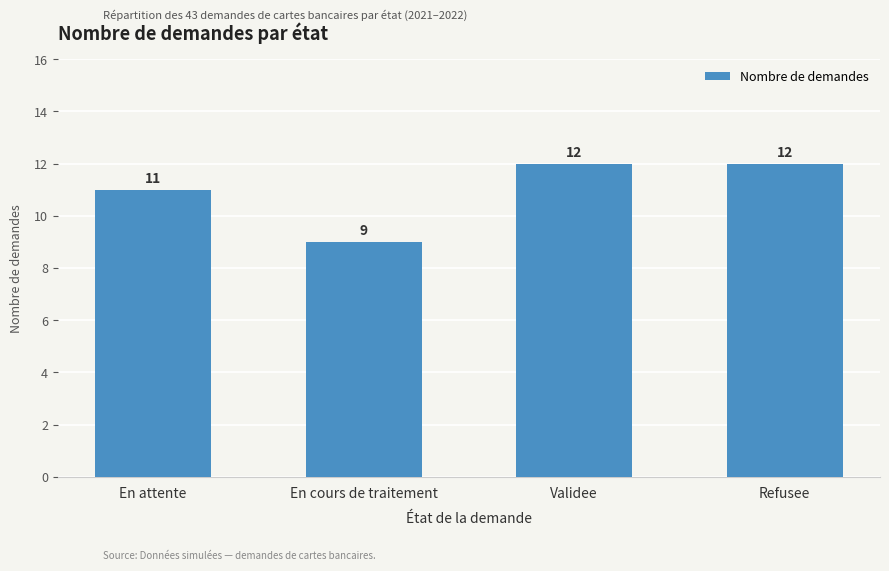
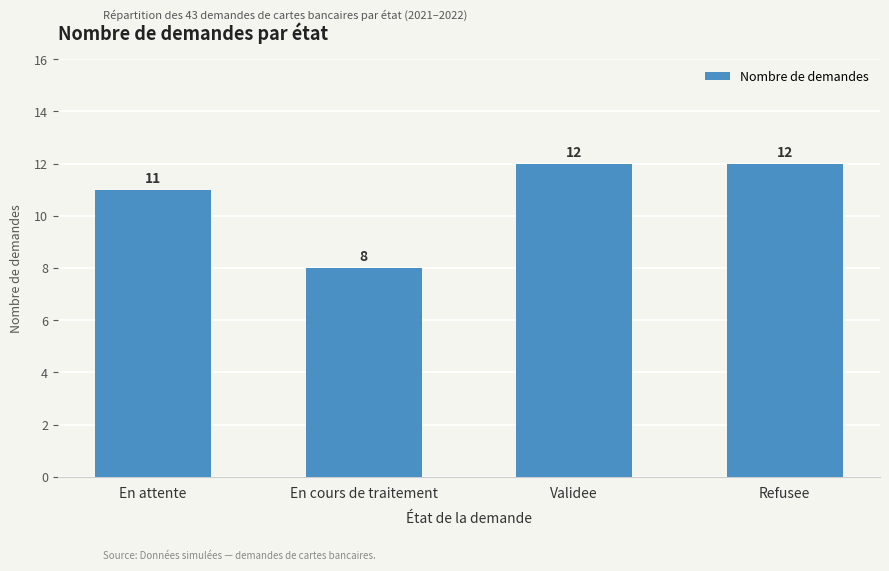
  {
    "En attente": 11,
-   "En cours de traitement": 9,
+   "En cours de traitement": 8,
    "Validee": 12,
    "Refusee": 12
  }
